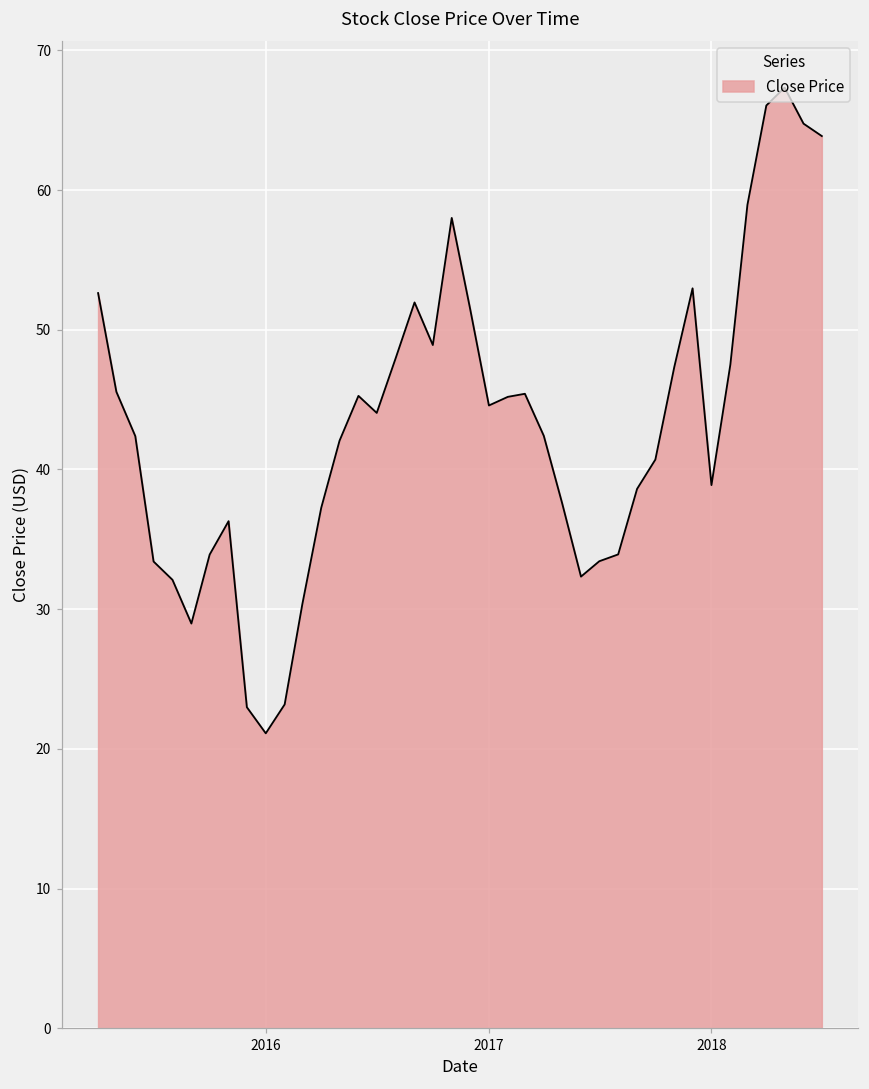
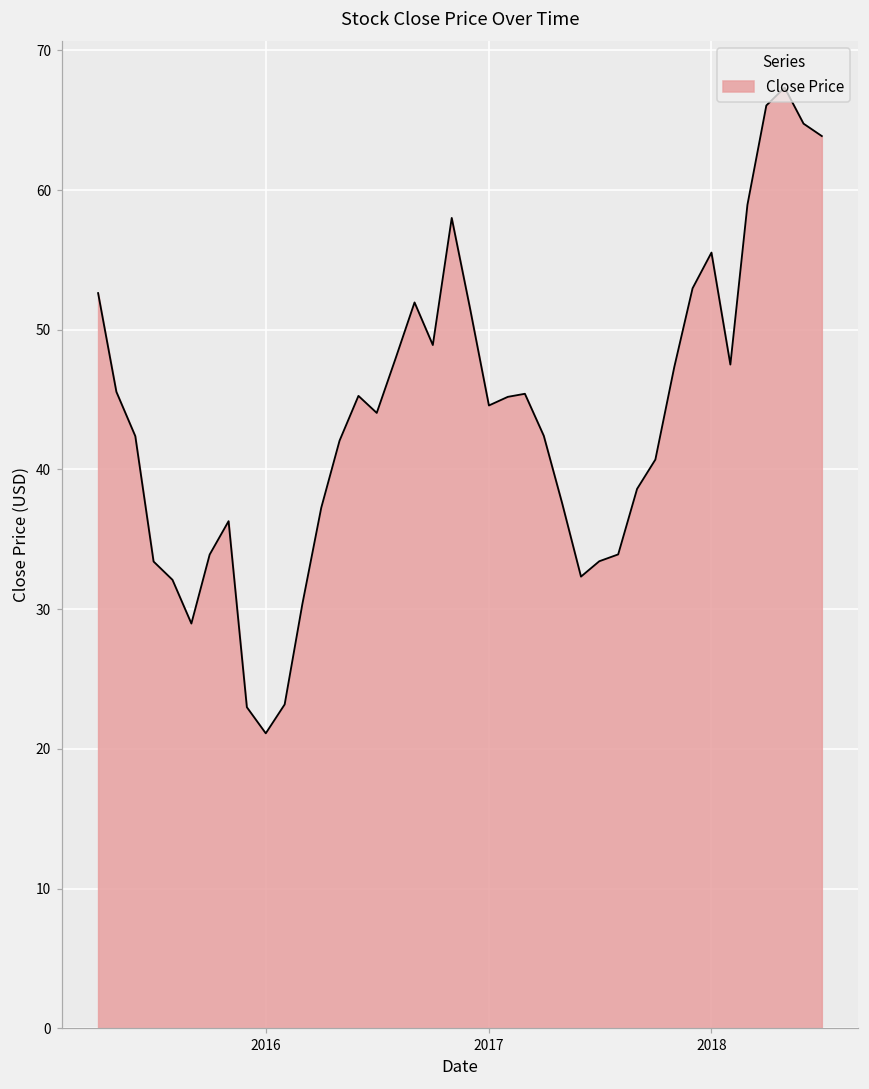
  {
    "2016": 21.1,
    "2017": 44.6,
-   "2018": 38.9
+   "2018": 55.5
  }
